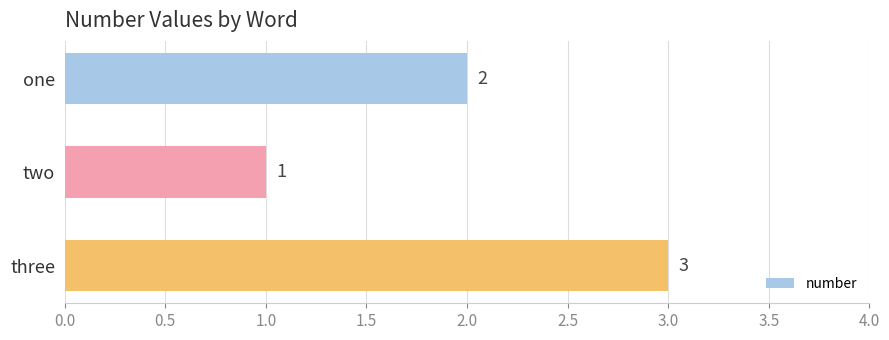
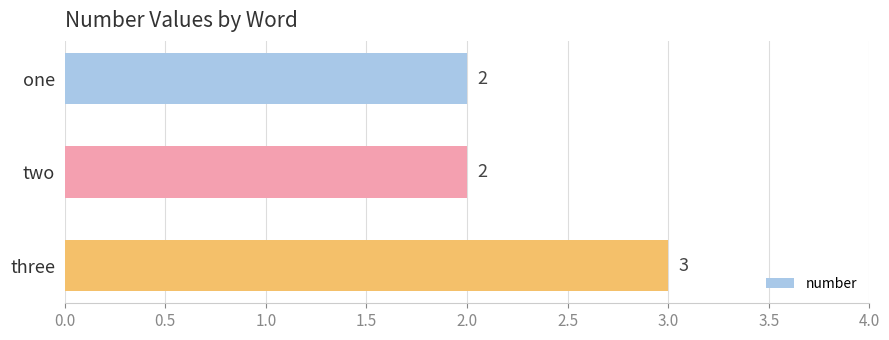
  {
    "one": 2,
-   "two": 1,
+   "two": 2,
    "three": 3
  }
